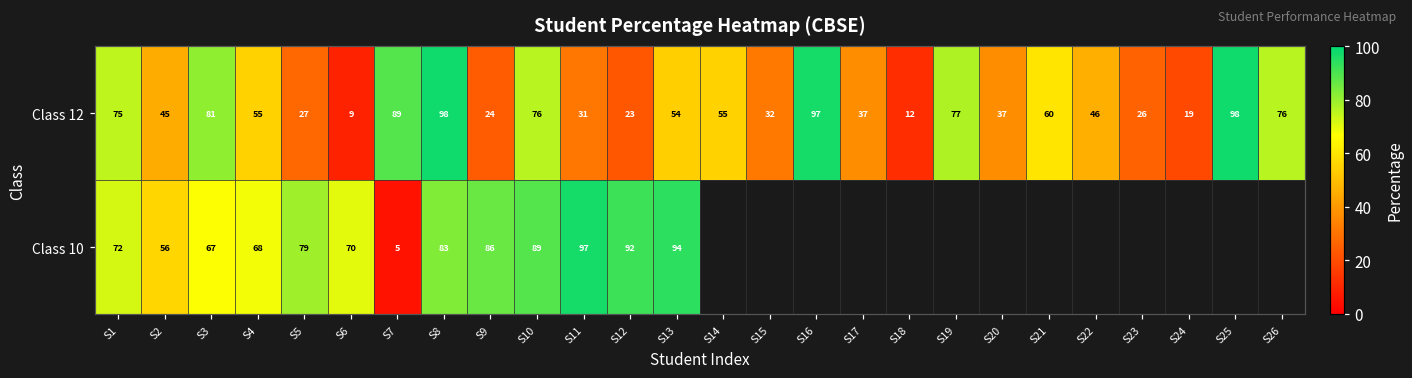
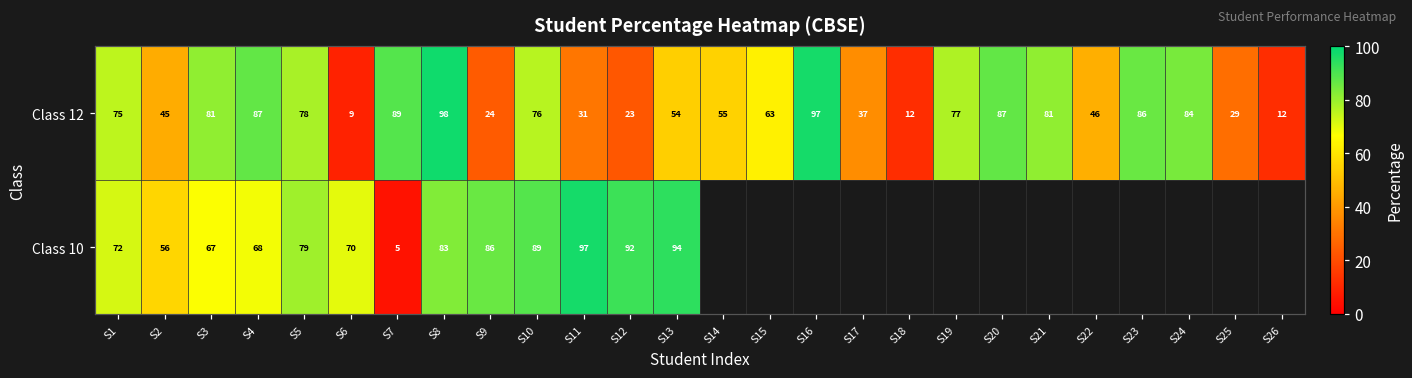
  {
    "Class 12": {
      "S1": 75,
      "S2": 45,
      "S3": 81,
-     "S4": 55,
-     "S5": 27,
+     "S4": 87,
+     "S5": 78,
      "S6": 9,
      "S7": 89,
      "S8": 98,
      "S9": 24,
      "S10": 76,
      "S11": 31,
      "S12": 23,
      "S13": 54,
      "S14": 55,
-     "S15": 32,
+     "S15": 63,
      "S16": 97,
      "S17": 37,
      "S18": 12,
      "S19": 77,
-     "S20": 37,
-     "S21": 60,
+     "S20": 87,
+     "S21": 81,
      "S22": 46,
-     "S23": 26,
-     "S24": 19,
-     "S25": 98,
-     "S26": 76
+     "S23": 86,
+     "S24": 84,
+     "S25": 29,
+     "S26": 12
    },
    "Class 10": {
      "S1": 72,
      "S2": 56,
      "S3": 67,
      "S4": 68,
      "S5": 79,
      "S6": 70,
      "S7": 5,
      "S8": 83,
      "S9": 86,
      "S10": 89,
      "S11": 97,
      "S12": 92,
      "S13": 94
    }
  }
